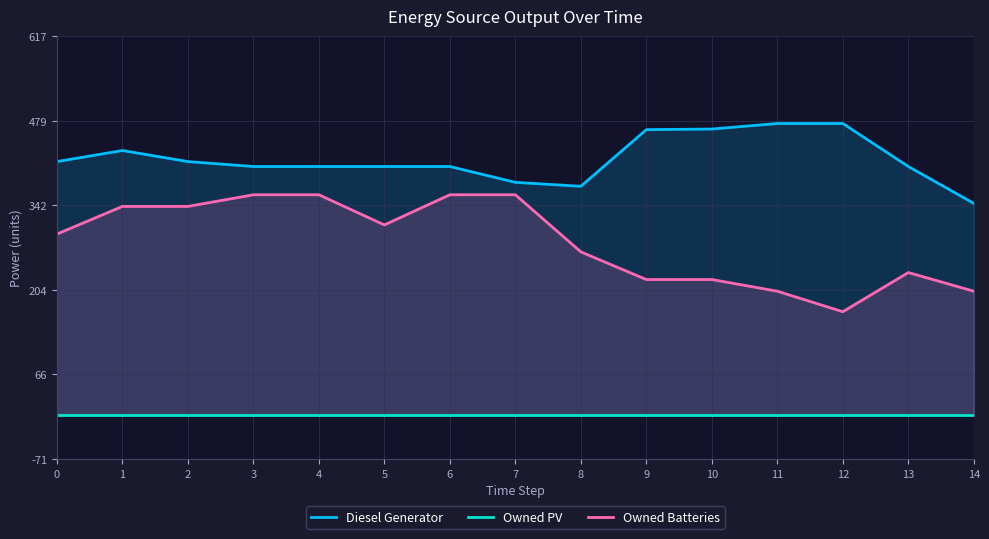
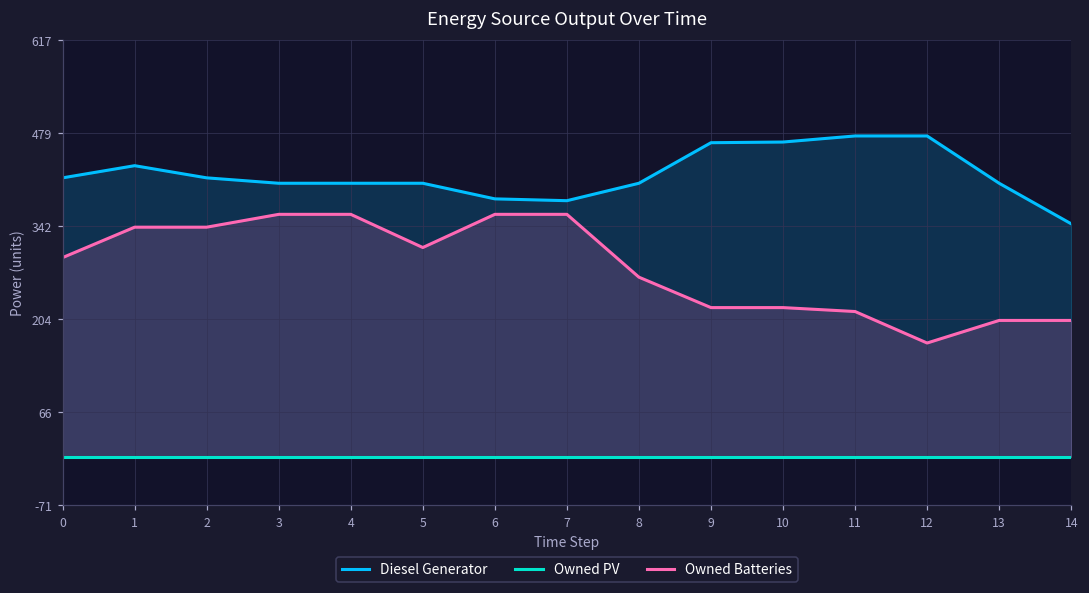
  {
    "Diesel Generator": {
      "0": 410,
      "1": 430,
      "2": 410,
      "3": 410,
      "4": 410,
      "5": 410,
-     "6": 410,
+     "6": 380,
      "7": 380,
-     "8": 370,
+     "8": 410,
      "9": 470,
      "10": 470,
      "11": 480,
      "12": 480,
      "13": 410,
      "14": 350
    },
    "Owned PV": {
      "0": 0,
      "1": 0,
      "2": 0,
      "3": 0,
      "4": 0,
      "5": 0,
      "6": 0,
      "7": 0,
      "8": 0,
      "9": 0,
      "10": 0,
      "11": 0,
      "12": 0,
      "13": 0,
      "14": 0
    },
    "Owned Batteries": {
      "0": 300,
      "1": 340,
      "2": 340,
      "3": 360,
      "4": 360,
      "5": 310,
      "6": 360,
      "7": 360,
      "8": 270,
      "9": 220,
      "10": 220,
-     "11": 200,
+     "11": 220,
      "12": 170,
-     "13": 230,
+     "13": 200,
      "14": 200
    }
  }
